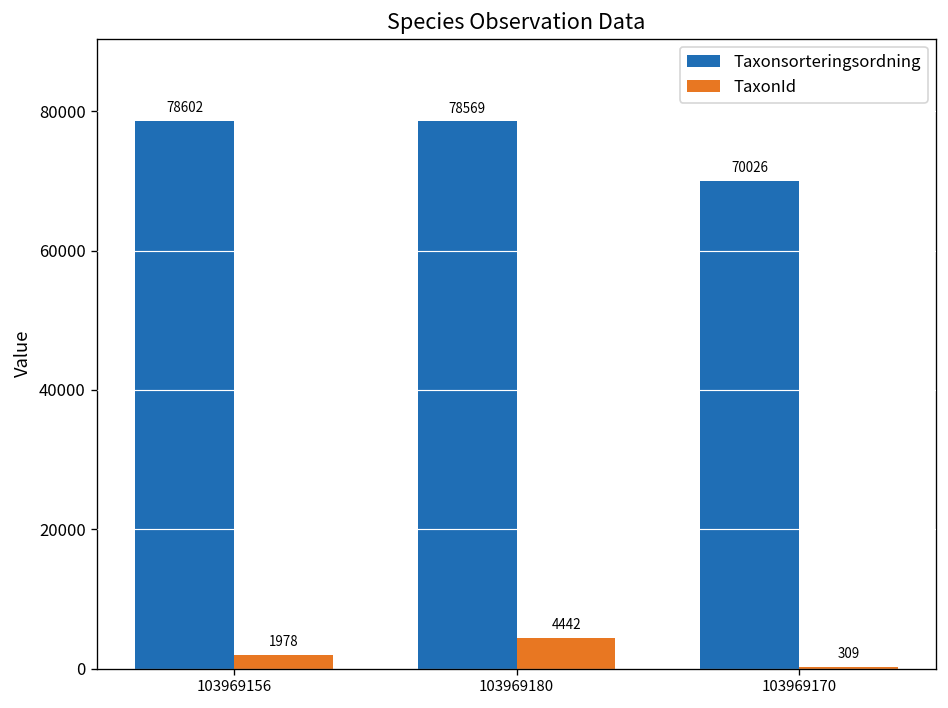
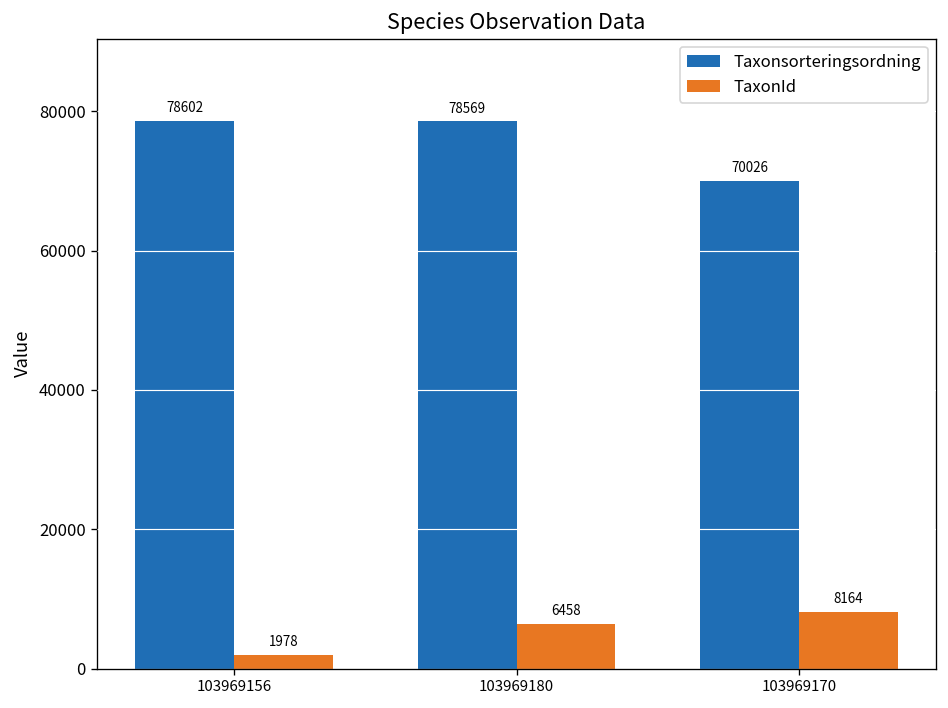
  {
    "Taxonsorteringsordning": {
      "103969156": 78602,
      "103969180": 78569,
      "103969170": 70026
    },
    "TaxonId": {
      "103969156": 1978,
-     "103969180": 4442,
-     "103969170": 309
+     "103969180": 6458,
+     "103969170": 8164
    }
  }
